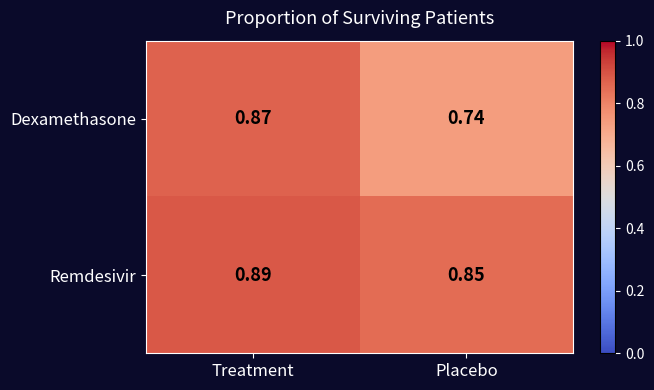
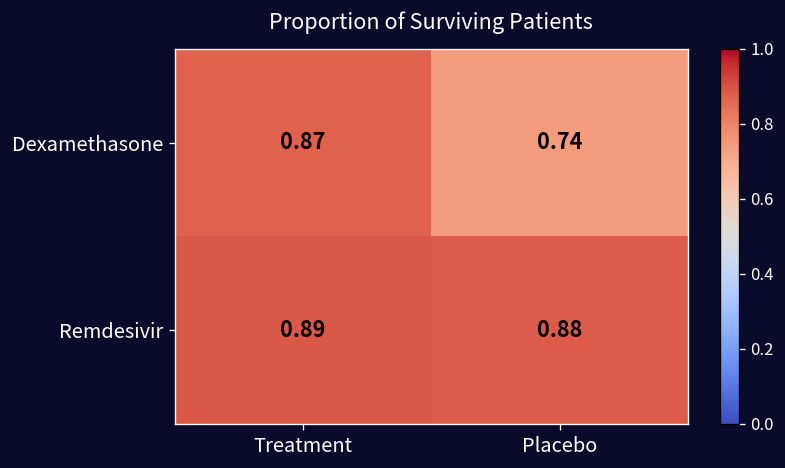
  {
    "Dexamethasone": {
      "Treatment": 0.87,
      "Placebo": 0.74
    },
    "Remdesivir": {
      "Treatment": 0.89,
-     "Placebo": 0.85
+     "Placebo": 0.88
    }
  }
